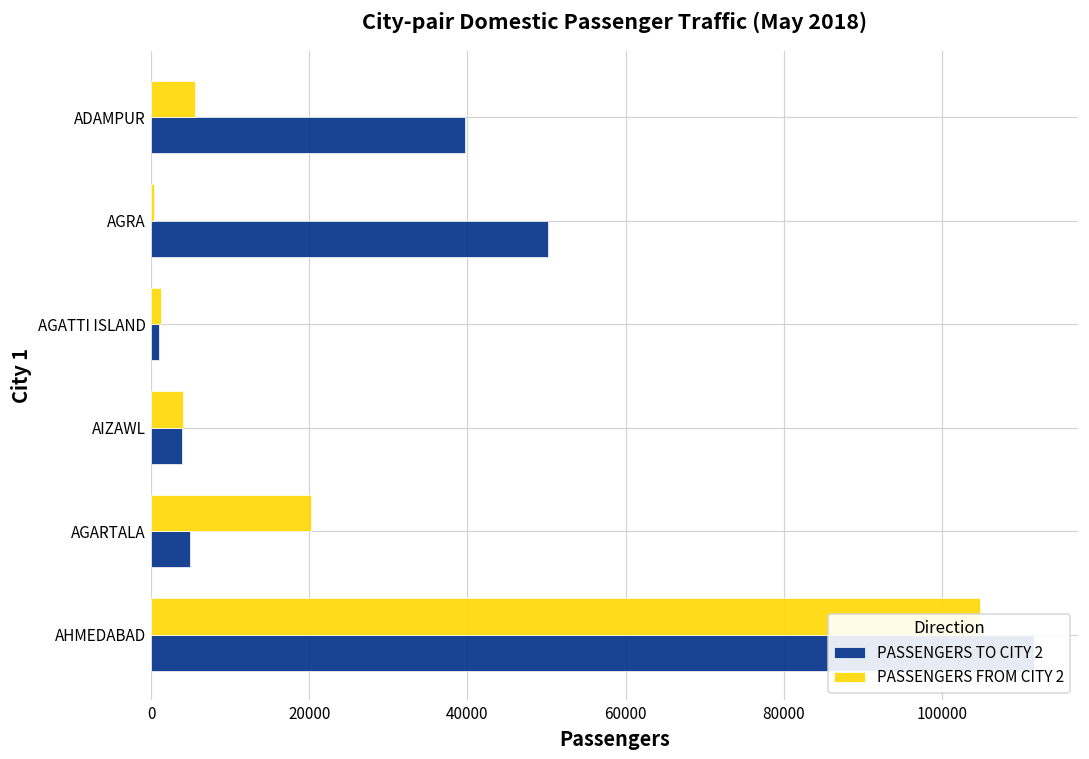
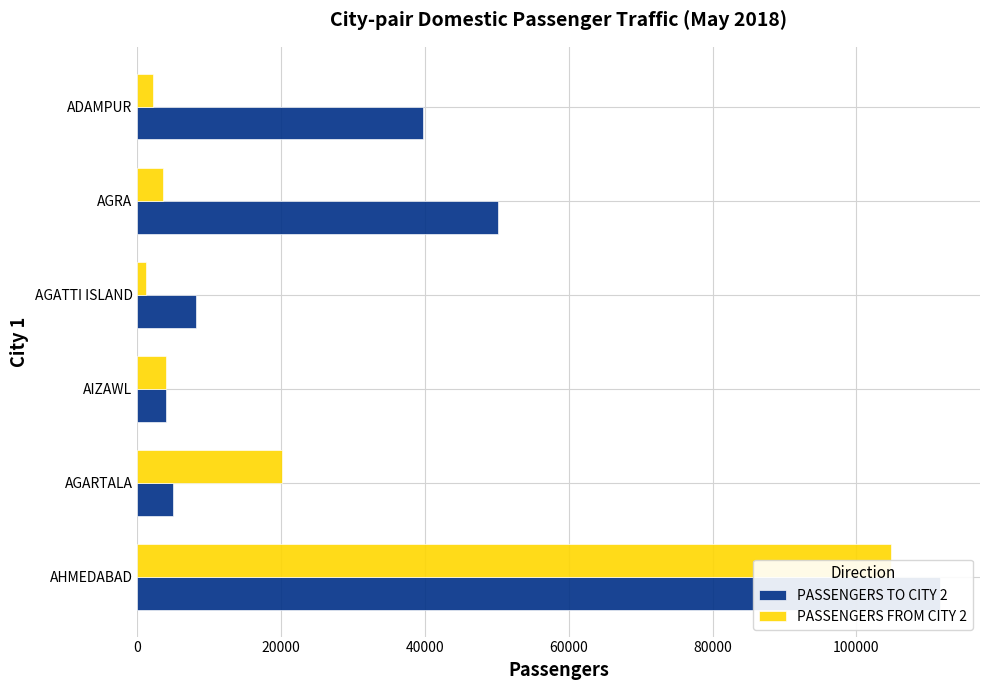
  {
    "PASSENGERS TO CITY 2": {
      "ADAMPUR": 40000,
      "AGRA": 50000,
-     "AGATTI ISLAND": 1000,
+     "AGATTI ISLAND": 8000,
      "AIZAWL": 4000,
      "AGARTALA": 5000
    },
    "PASSENGERS FROM CITY 2": {
-     "ADAMPUR": 6000,
-     "AGRA": 0,
+     "ADAMPUR": 2000,
+     "AGRA": 4000,
      "AGATTI ISLAND": 1000,
      "AIZAWL": 4000,
      "AGARTALA": 20000
    }
  }
